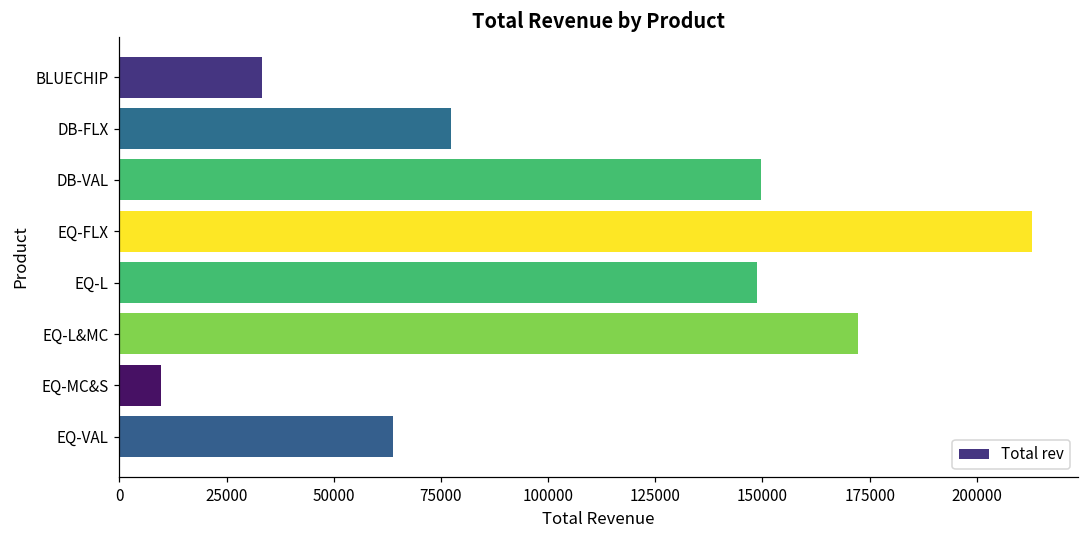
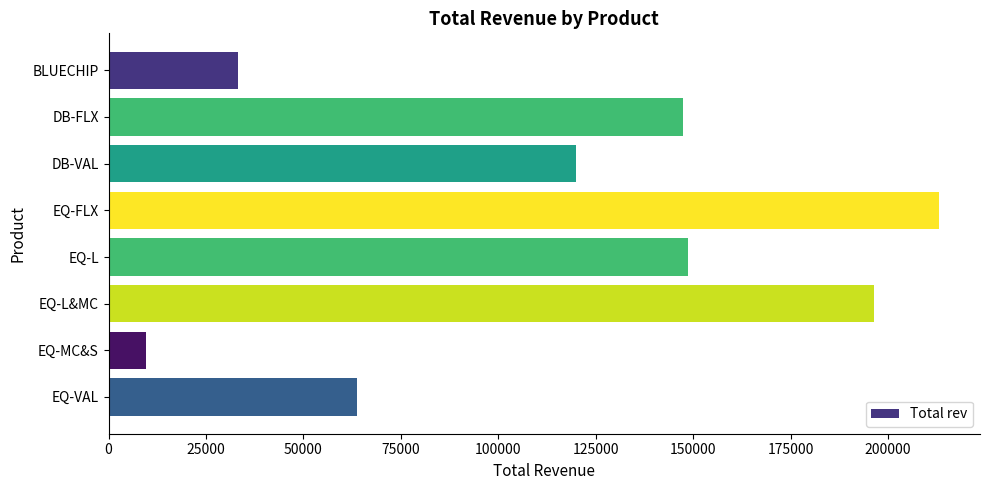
  {
    "BLUECHIP": 33000,
-   "DB-FLX": 77000,
-   "DB-VAL": 150000,
+   "DB-FLX": 147000,
+   "DB-VAL": 120000,
    "EQ-FLX": 213000,
    "EQ-L": 149000,
-   "EQ-L&MC": 172000,
+   "EQ-L&MC": 196000,
    "EQ-MC&S": 10000,
    "EQ-VAL": 64000
  }
